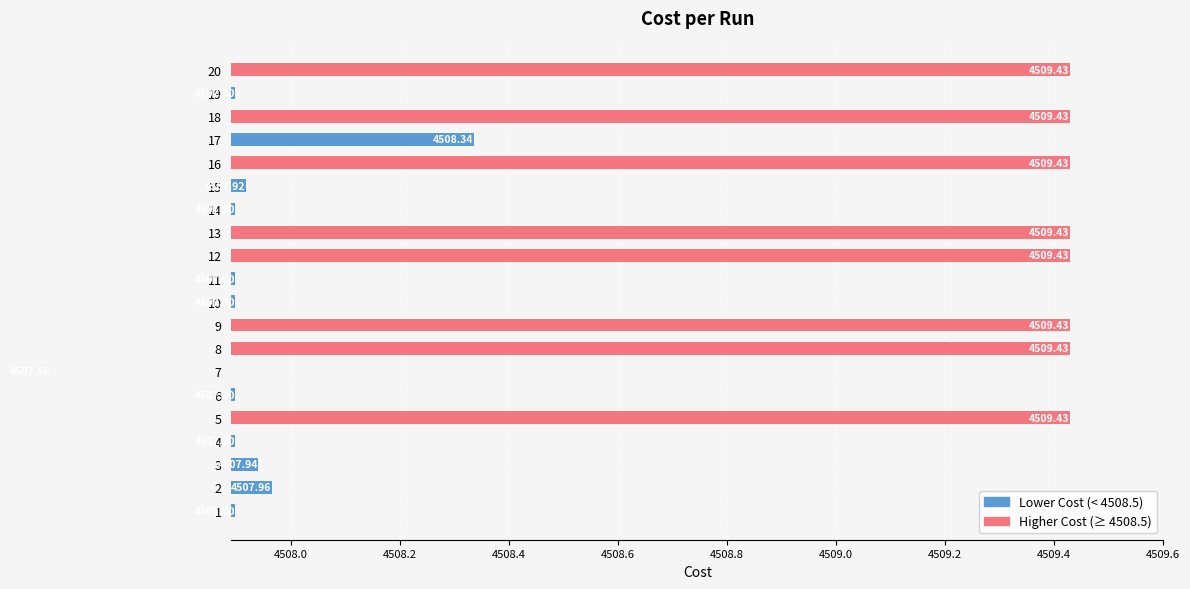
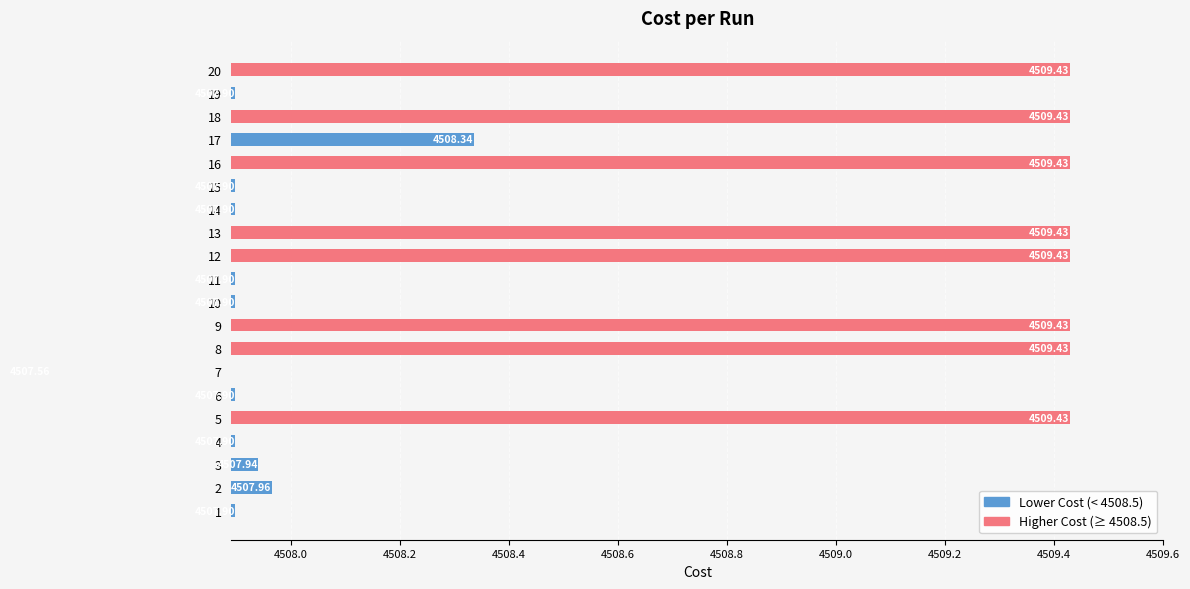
  {
    "19": 4507.90,
-   "15": 4507.92,
+   "15": 4507.90,
    "14": 4507.90,
    "11": 4507.90,
    "10": 4507.90,
    "6": 4507.90,
    "4": 4507.90,
    "1": 4507.90
  }
